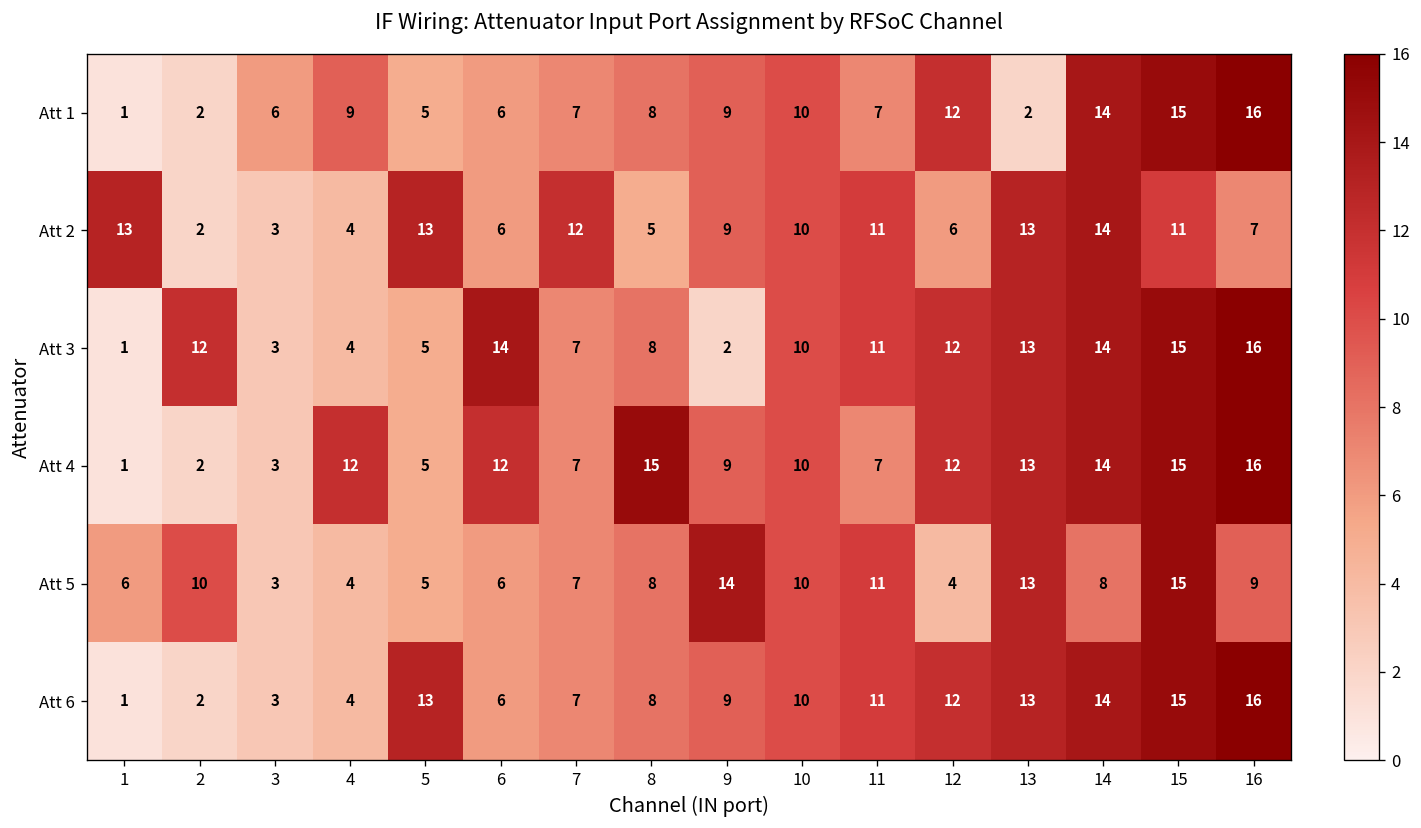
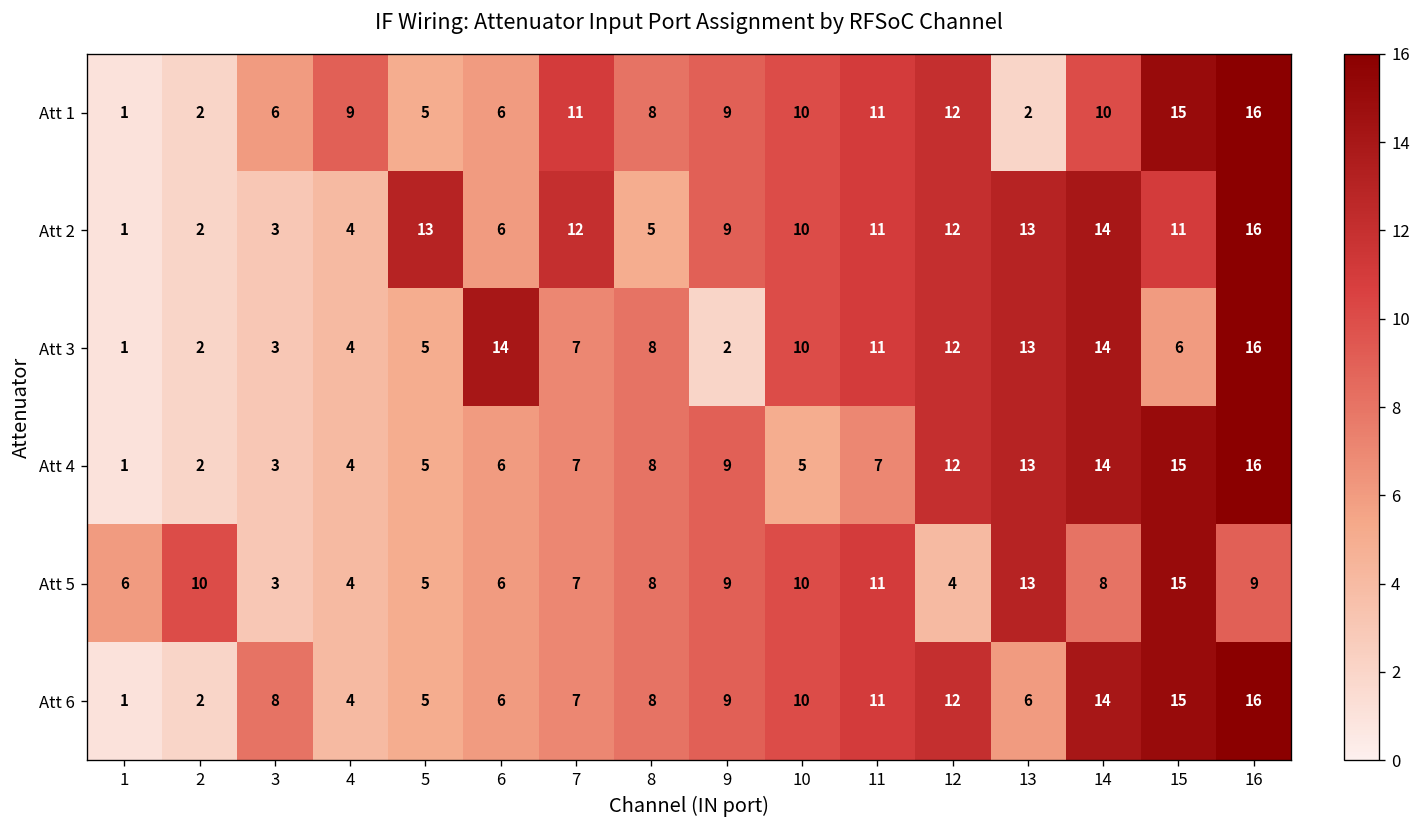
  {
    "Att 1": {
      "1": 1,
      "2": 2,
      "3": 6,
      "4": 9,
      "5": 5,
      "6": 6,
-     "7": 7,
+     "7": 11,
      "8": 8,
      "9": 9,
      "10": 10,
-     "11": 7,
+     "11": 11,
      "12": 12,
      "13": 2,
-     "14": 14,
+     "14": 10,
      "15": 15,
      "16": 16
    },
    "Att 2": {
-     "1": 13,
+     "1": 1,
      "2": 2,
      "3": 3,
      "4": 4,
      "5": 13,
      "6": 6,
      "7": 12,
      "8": 5,
      "9": 9,
      "10": 10,
      "11": 11,
-     "12": 6,
+     "12": 12,
      "13": 13,
      "14": 14,
      "15": 11,
-     "16": 7
+     "16": 16
    },
    "Att 3": {
      "1": 1,
-     "2": 12,
+     "2": 2,
      "3": 3,
      "4": 4,
      "5": 5,
      "6": 14,
      "7": 7,
      "8": 8,
      "9": 2,
      "10": 10,
      "11": 11,
      "12": 12,
      "13": 13,
      "14": 14,
-     "15": 15,
+     "15": 6,
      "16": 16
    },
    "Att 4": {
      "1": 1,
      "2": 2,
      "3": 3,
-     "4": 12,
+     "4": 4,
      "5": 5,
-     "6": 12,
+     "6": 6,
      "7": 7,
-     "8": 15,
+     "8": 8,
      "9": 9,
-     "10": 10,
+     "10": 5,
      "11": 7,
      "12": 12,
      "13": 13,
      "14": 14,
      "15": 15,
      "16": 16
    },
    "Att 5": {
      "1": 6,
      "2": 10,
      "3": 3,
      "4": 4,
      "5": 5,
      "6": 6,
      "7": 7,
      "8": 8,
-     "9": 14,
+     "9": 9,
      "10": 10,
      "11": 11,
      "12": 4,
      "13": 13,
      "14": 8,
      "15": 15,
      "16": 9
    },
    "Att 6": {
      "1": 1,
      "2": 2,
-     "3": 3,
+     "3": 8,
      "4": 4,
-     "5": 13,
+     "5": 5,
      "6": 6,
      "7": 7,
      "8": 8,
      "9": 9,
      "10": 10,
      "11": 11,
      "12": 12,
-     "13": 13,
+     "13": 6,
      "14": 14,
      "15": 15,
      "16": 16
    }
  }
